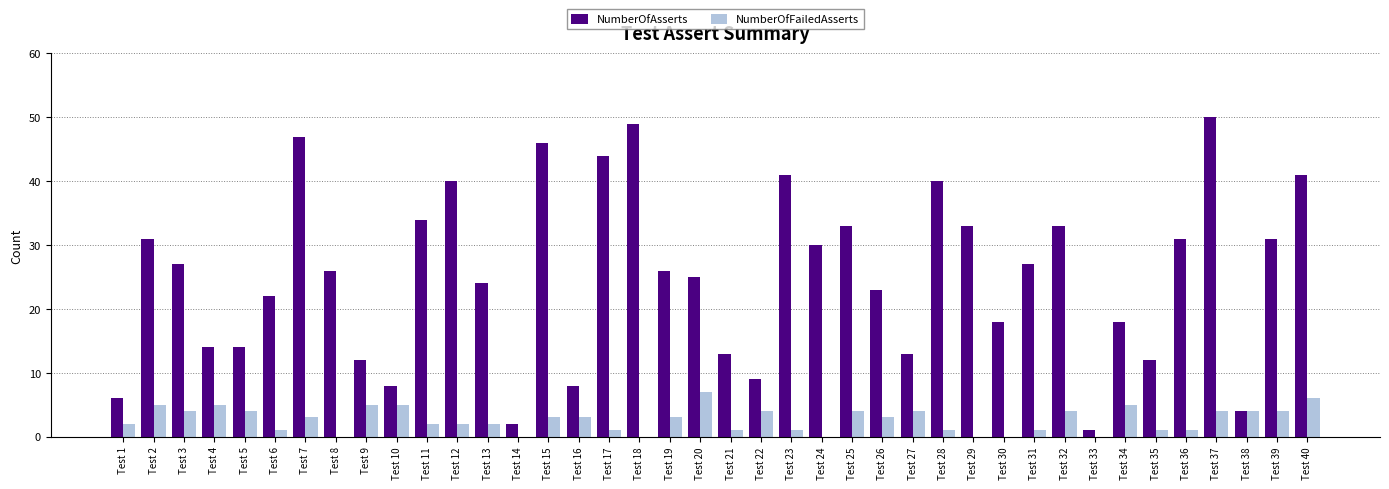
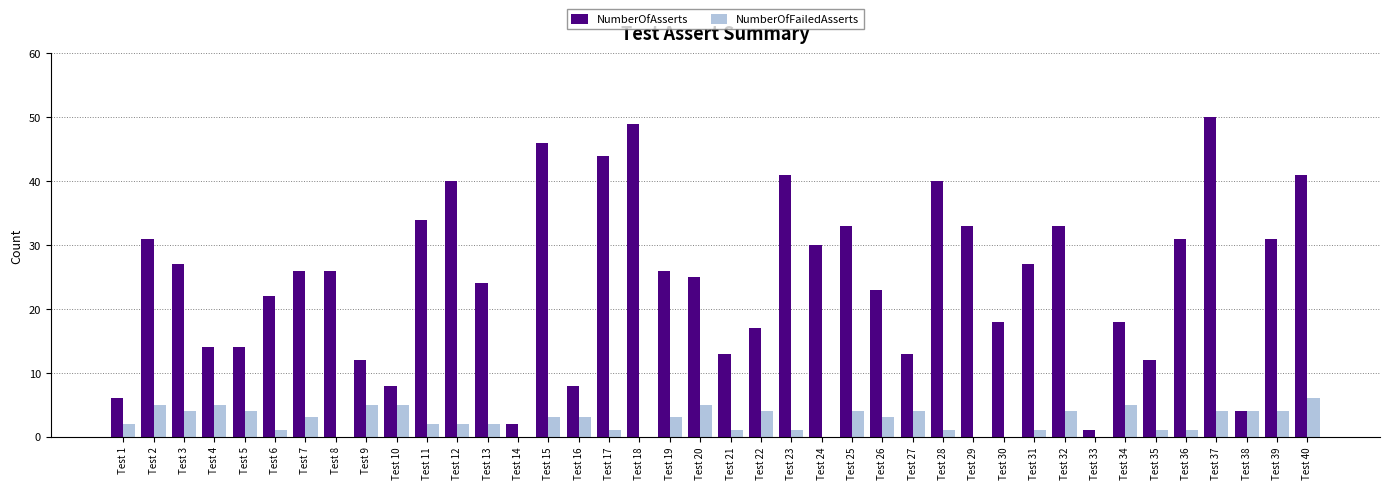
  {
    "NumberOfAsserts": {
      "Test 1": 6,
      "Test 2": 31,
      "Test 3": 27,
      "Test 4": 14,
      "Test 5": 14,
      "Test 6": 22,
-     "Test 7": 47,
+     "Test 7": 26,
      "Test 8": 26,
      "Test 9": 12,
      "Test 10": 8,
      "Test 11": 34,
      "Test 12": 40,
      "Test 13": 24,
      "Test 14": 2,
      "Test 15": 46,
      "Test 16": 8,
      "Test 17": 44,
      "Test 18": 49,
      "Test 19": 26,
      "Test 20": 25,
      "Test 21": 13,
-     "Test 22": 9,
+     "Test 22": 17,
      "Test 23": 41,
      "Test 24": 30,
      "Test 25": 33,
      "Test 26": 23,
      "Test 27": 13,
      "Test 28": 40,
      "Test 29": 33,
      "Test 30": 18,
      "Test 31": 27,
      "Test 32": 33,
      "Test 33": 1,
      "Test 34": 18,
      "Test 35": 12,
      "Test 36": 31,
      "Test 37": 50,
      "Test 38": 4,
      "Test 39": 31,
      "Test 40": 41
    },
    "NumberOfFailedAsserts": {
      "Test 1": 2,
      "Test 2": 5,
      "Test 3": 4,
      "Test 4": 5,
      "Test 5": 4,
      "Test 6": 1,
      "Test 7": 3,
      "Test 8": 0,
      "Test 9": 5,
      "Test 10": 5,
      "Test 11": 2,
      "Test 12": 2,
      "Test 13": 2,
      "Test 14": 0,
      "Test 15": 3,
      "Test 16": 3,
      "Test 17": 1,
      "Test 18": 0,
      "Test 19": 3,
-     "Test 20": 7,
+     "Test 20": 5,
      "Test 21": 1,
      "Test 22": 4,
      "Test 23": 1,
      "Test 24": 0,
      "Test 25": 4,
      "Test 26": 3,
      "Test 27": 4,
      "Test 28": 1,
      "Test 29": 0,
      "Test 30": 0,
      "Test 31": 1,
      "Test 32": 4,
      "Test 33": 0,
      "Test 34": 5,
      "Test 35": 1,
      "Test 36": 1,
      "Test 37": 4,
      "Test 38": 4,
      "Test 39": 4,
      "Test 40": 6
    }
  }
